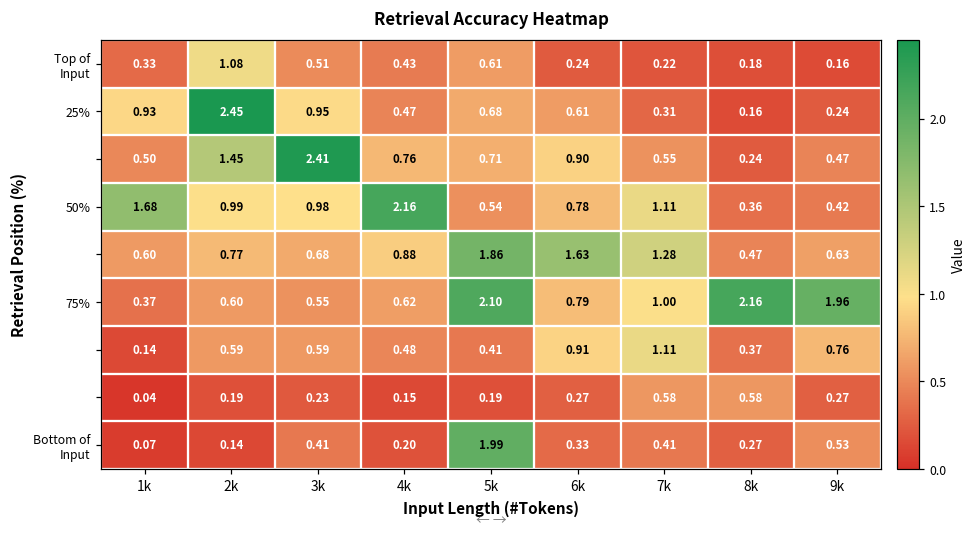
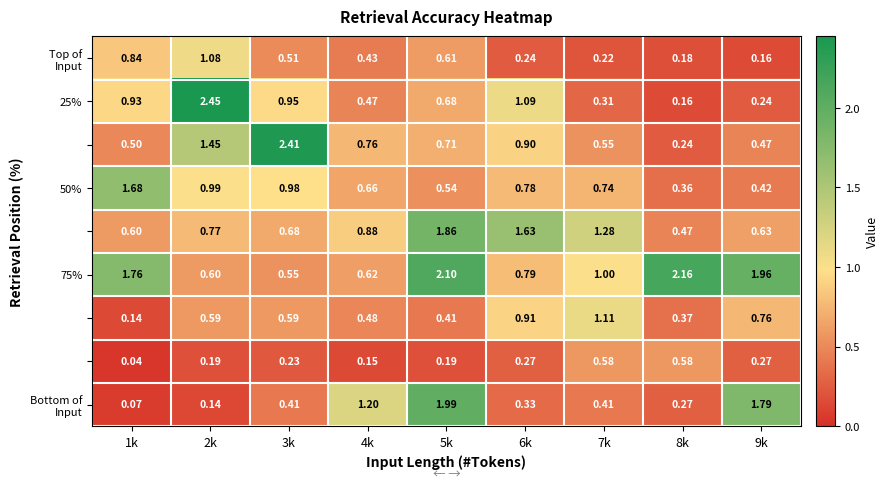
  {
    "Top of Input": {
-     "1k": 0.33,
+     "1k": 0.84,
      "2k": 1.08,
      "3k": 0.51,
      "4k": 0.43,
      "5k": 0.61,
      "6k": 0.24,
      "7k": 0.22,
      "8k": 0.18,
      "9k": 0.16
    },
    "25%": {
      "1k": 0.93,
      "2k": 2.45,
      "3k": 0.95,
      "4k": 0.47,
      "5k": 0.68,
-     "6k": 0.61,
+     "6k": 1.09,
      "7k": 0.31,
      "8k": 0.16,
      "9k": 0.24
    },
    "50%": {
      "1k": 1.68,
      "2k": 0.99,
      "3k": 0.98,
-     "4k": 2.16,
+     "4k": 0.66,
      "5k": 0.54,
      "6k": 0.78,
-     "7k": 1.11,
+     "7k": 0.74,
      "8k": 0.36,
      "9k": 0.42
    },
    "75%": {
-     "1k": 0.37,
+     "1k": 1.76,
      "2k": 0.60,
      "3k": 0.55,
      "4k": 0.62,
      "5k": 2.10,
      "6k": 0.79,
      "7k": 1.00,
      "8k": 2.16,
      "9k": 1.96
    },
    "Bottom of Input": {
      "1k": 0.07,
      "2k": 0.14,
      "3k": 0.41,
-     "4k": 0.20,
+     "4k": 1.20,
      "5k": 1.99,
      "6k": 0.33,
      "7k": 0.41,
      "8k": 0.27,
-     "9k": 0.53
+     "9k": 1.79
    }
  }
